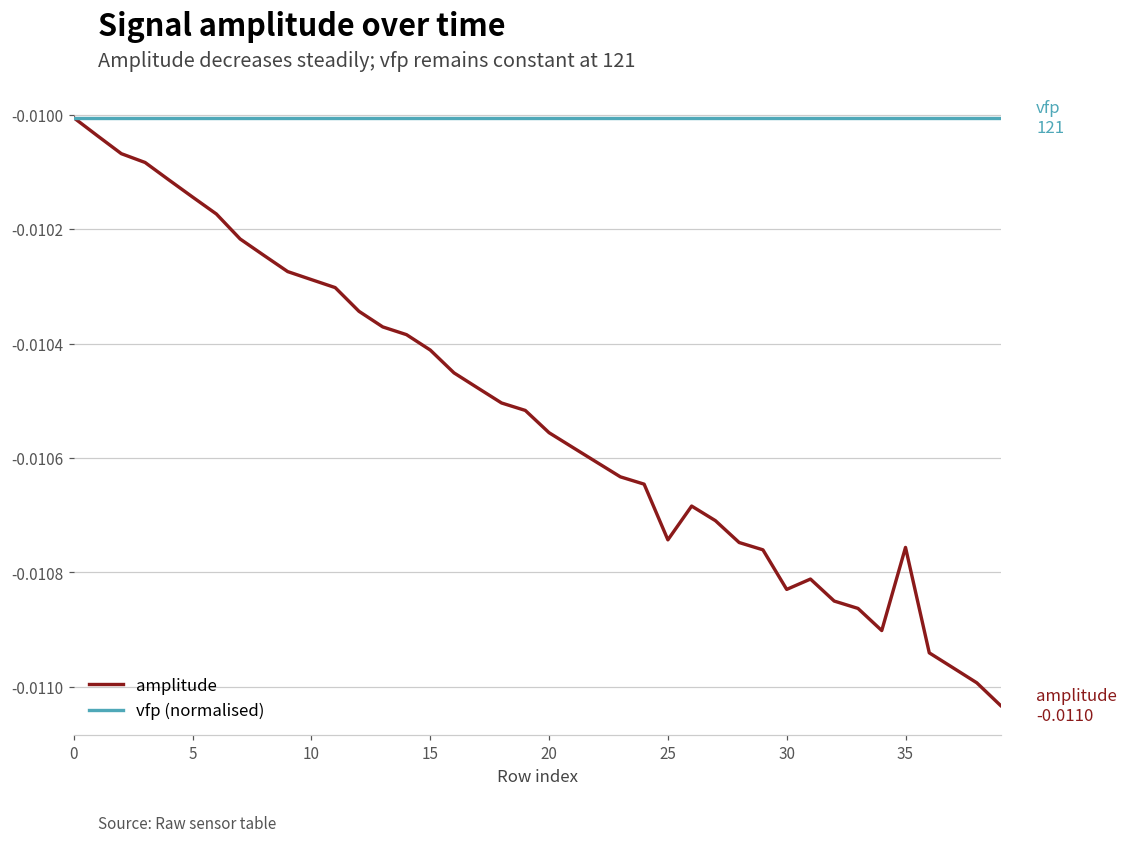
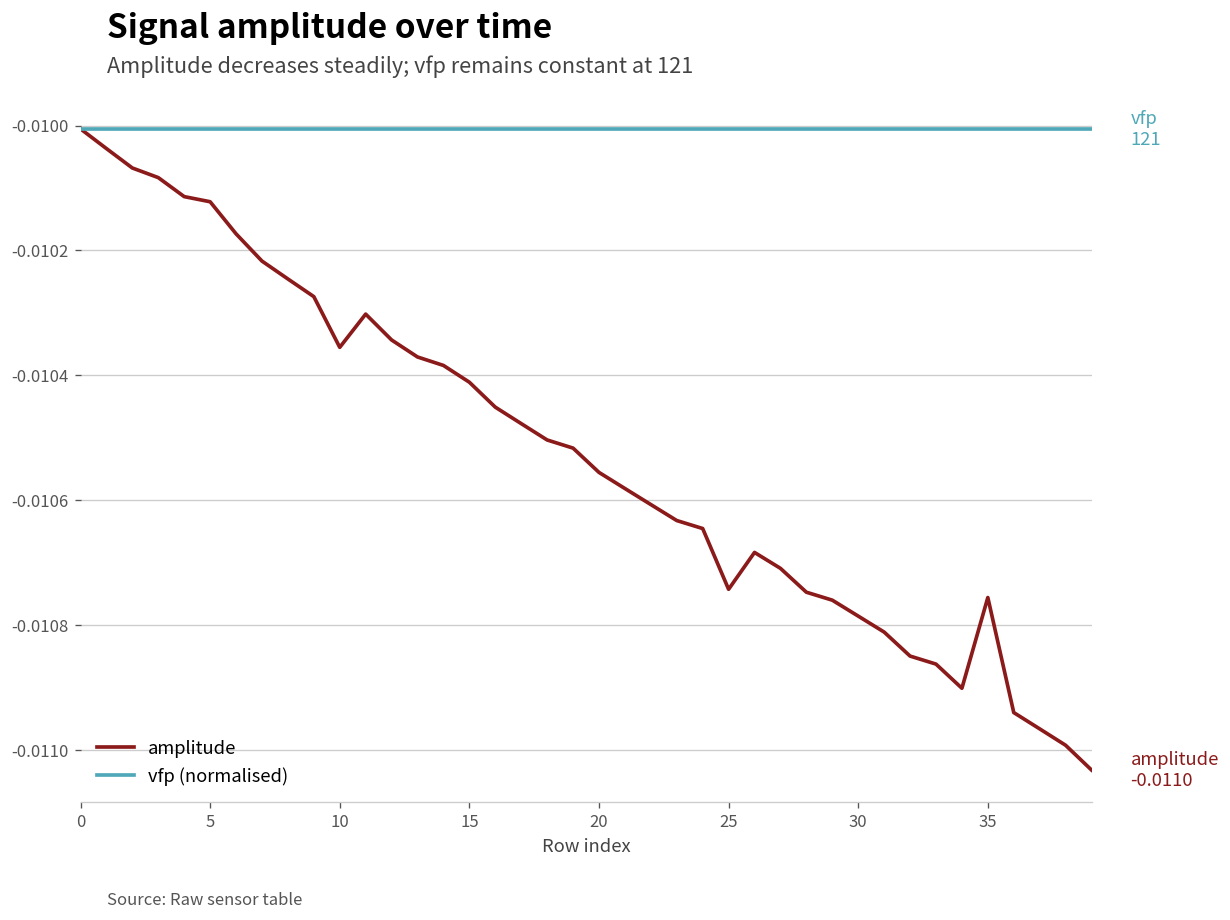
  {
    "amplitude": {
-     "5": -0.01014,
-     "10": -0.01029,
+     "5": -0.01012,
+     "10": -0.01036,
      "15": -0.01041,
      "20": -0.01056,
      "25": -0.01074,
-     "30": -0.01083,
+     "30": -0.01079,
      "35": -0.01076
    },
    "vfp (normalised)": {
      "5": -0.01001,
      "10": -0.01001,
      "15": -0.01001,
      "20": -0.01001,
      "25": -0.01001,
      "30": -0.01001,
      "35": -0.01001
    }
  }
